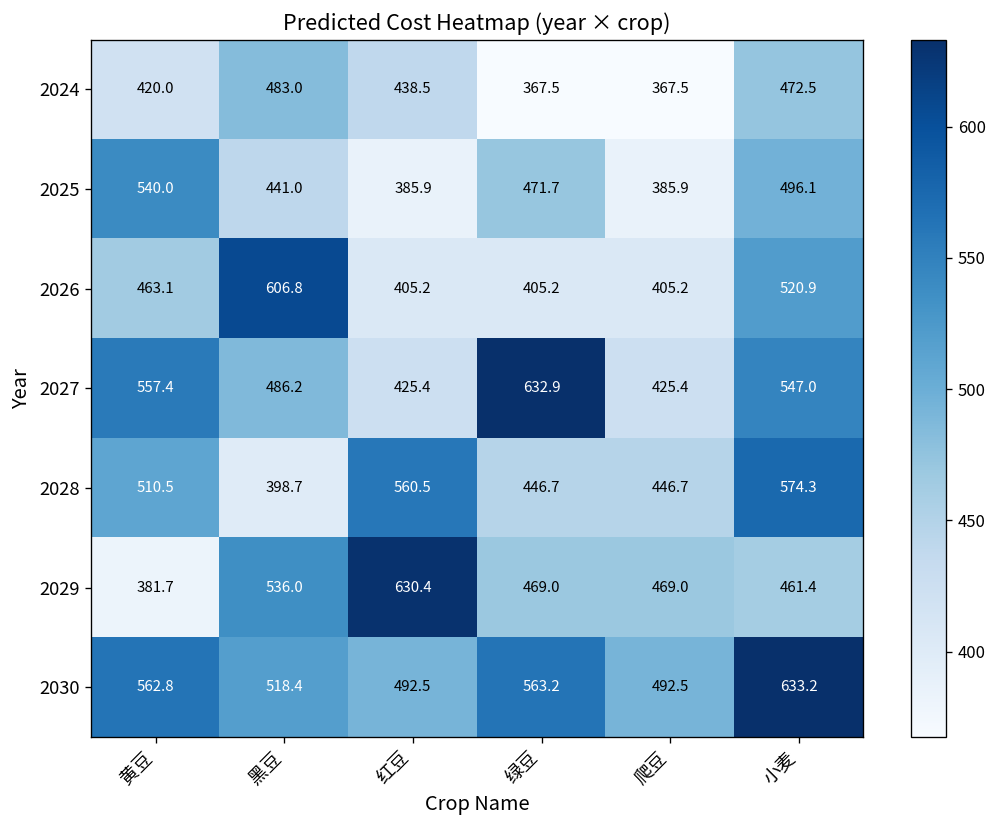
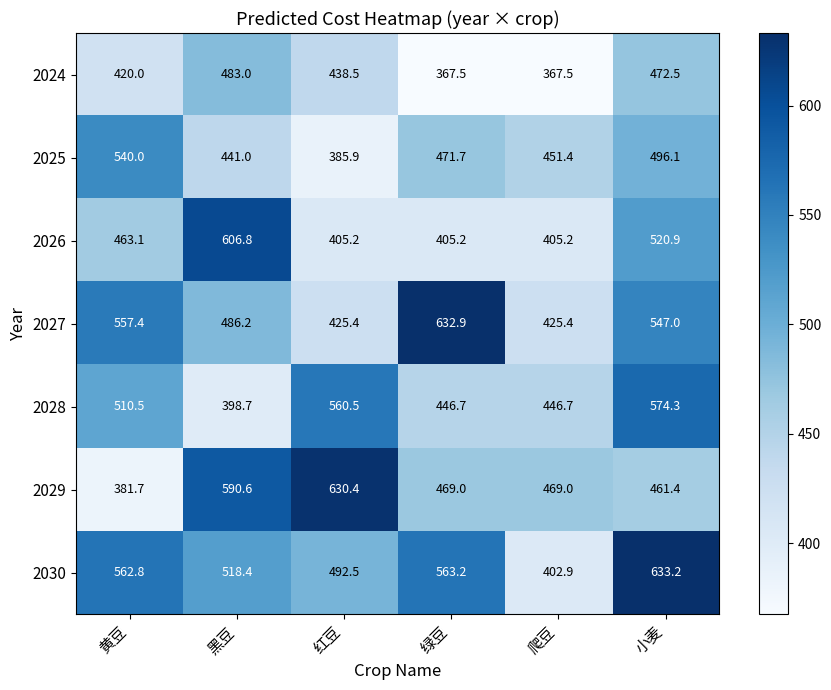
  {
    "2024": {
      "黄豆": 420.0,
      "黑豆": 483.0,
      "红豆": 438.5,
      "绿豆": 367.5,
      "爬豆": 367.5,
      "小麦": 472.5
    },
    "2025": {
      "黄豆": 540.0,
      "黑豆": 441.0,
      "红豆": 385.9,
      "绿豆": 471.7,
-     "爬豆": 385.9,
+     "爬豆": 451.4,
      "小麦": 496.1
    },
    "2026": {
      "黄豆": 463.1,
      "黑豆": 606.8,
      "红豆": 405.2,
      "绿豆": 405.2,
      "爬豆": 405.2,
      "小麦": 520.9
    },
    "2027": {
      "黄豆": 557.4,
      "黑豆": 486.2,
      "红豆": 425.4,
      "绿豆": 632.9,
      "爬豆": 425.4,
      "小麦": 547.0
    },
    "2028": {
      "黄豆": 510.5,
      "黑豆": 398.7,
      "红豆": 560.5,
      "绿豆": 446.7,
      "爬豆": 446.7,
      "小麦": 574.3
    },
    "2029": {
      "黄豆": 381.7,
-     "黑豆": 536.0,
+     "黑豆": 590.6,
      "红豆": 630.4,
      "绿豆": 469.0,
      "爬豆": 469.0,
      "小麦": 461.4
    },
    "2030": {
      "黄豆": 562.8,
      "黑豆": 518.4,
      "红豆": 492.5,
      "绿豆": 563.2,
-     "爬豆": 492.5,
+     "爬豆": 402.9,
      "小麦": 633.2
    }
  }
